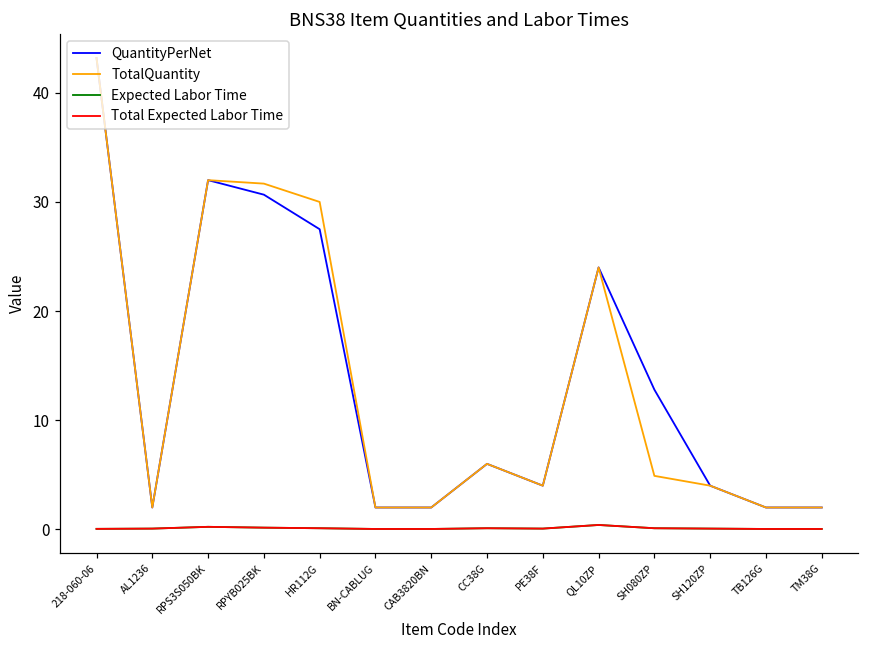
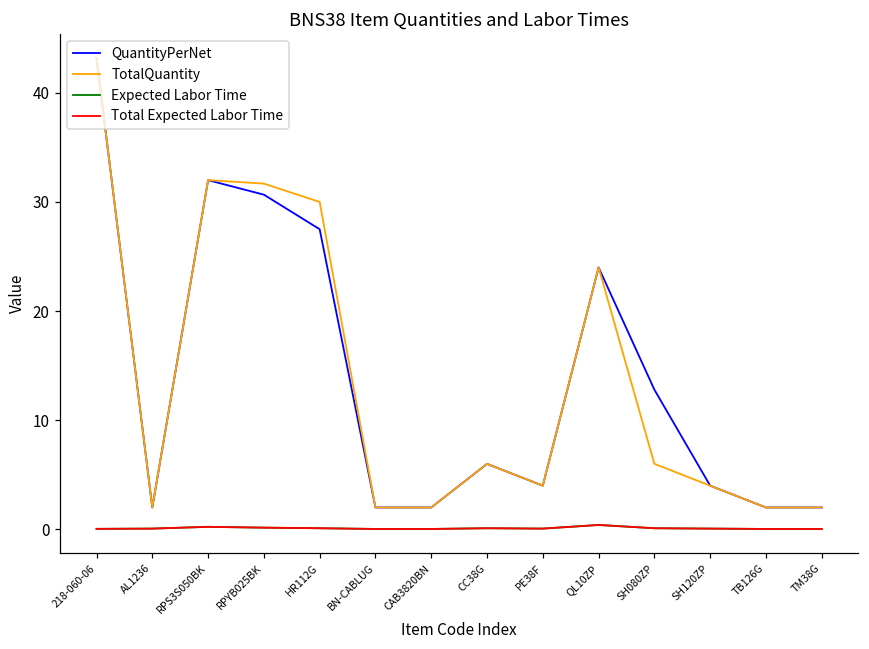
  {
    "QuantityPerNet": {
      "RPYB025BK": 31,
      "HR112G": 28,
      "SH080ZP": 13
    },
    "TotalQuantity": {
      "RPYB025BK": 32,
      "HR112G": 30,
-     "SH080ZP": 5
+     "SH080ZP": 6
    },
    "Total Expected Labor Time": {
      "218-060-06": 0,
      "AL1236": 0,
      "RPS3S050BK": 0,
      "RPYB025BK": 0,
      "HR112G": 0,
      "BN-CABLUG": 0,
      "CAB3820BN": 0,
      "CC38G": 0,
      "PE38F": 0,
      "QL10ZP": 0,
      "SH080ZP": 0,
      "SH120ZP": 0,
      "TB126G": 0,
      "TM38G": 0
    }
  }
